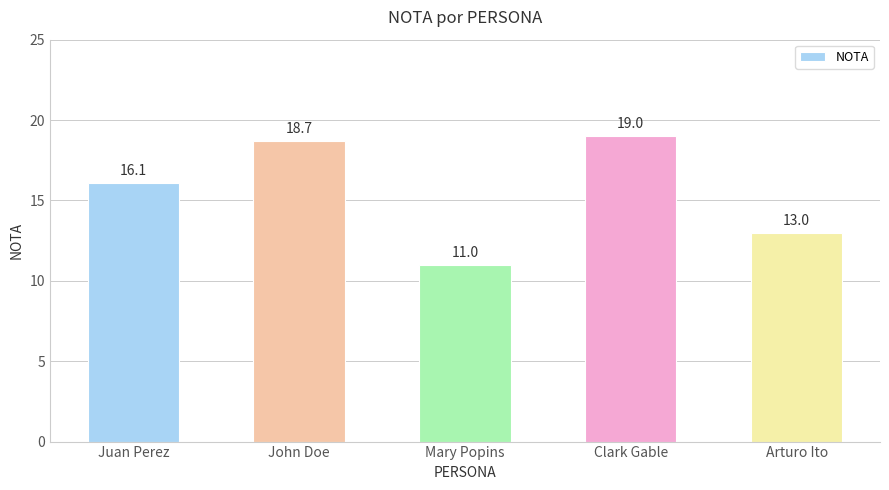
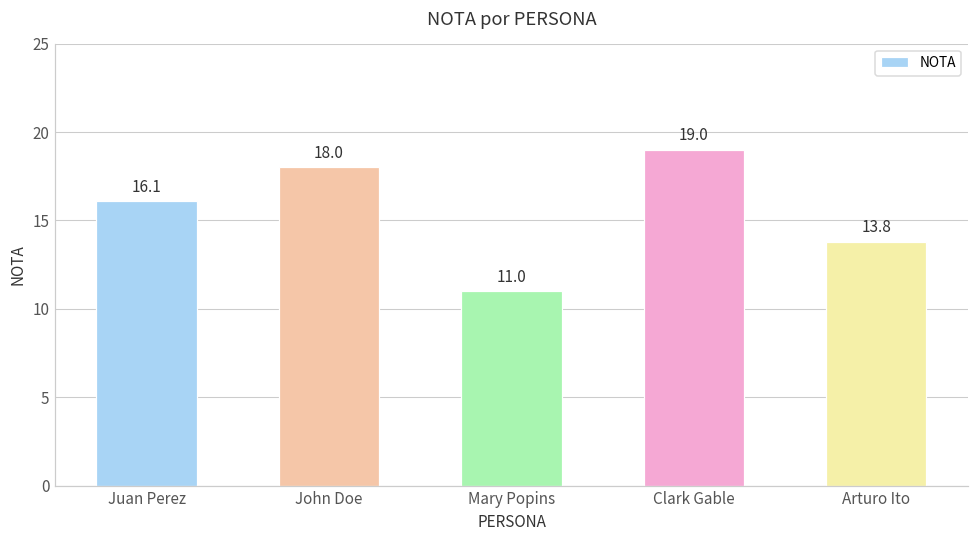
  {
    "Juan Perez": 16.1,
-   "John Doe": 18.7,
+   "John Doe": 18.0,
    "Mary Popins": 11.0,
    "Clark Gable": 19.0,
-   "Arturo Ito": 13.0
+   "Arturo Ito": 13.8
  }
